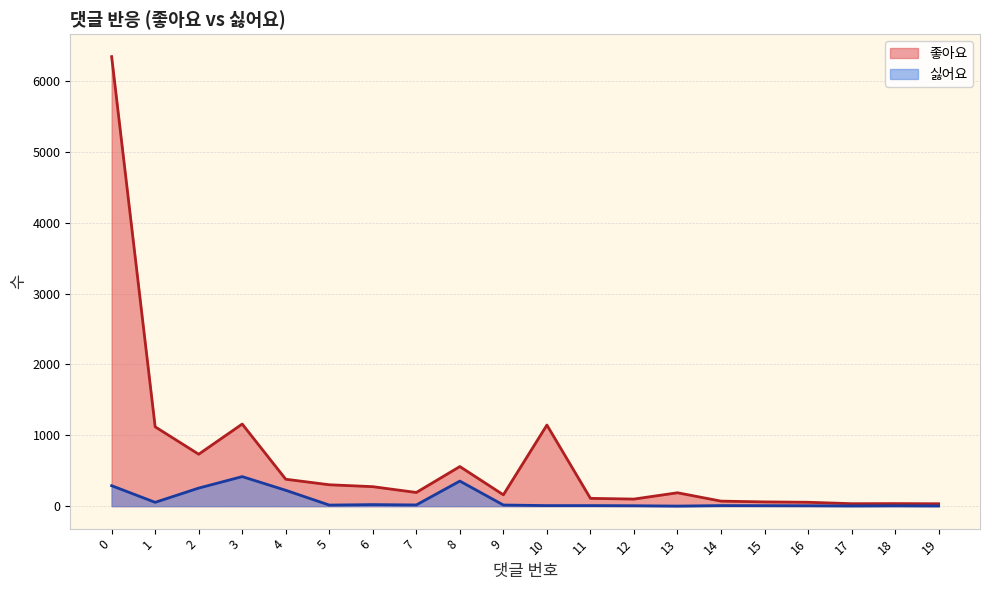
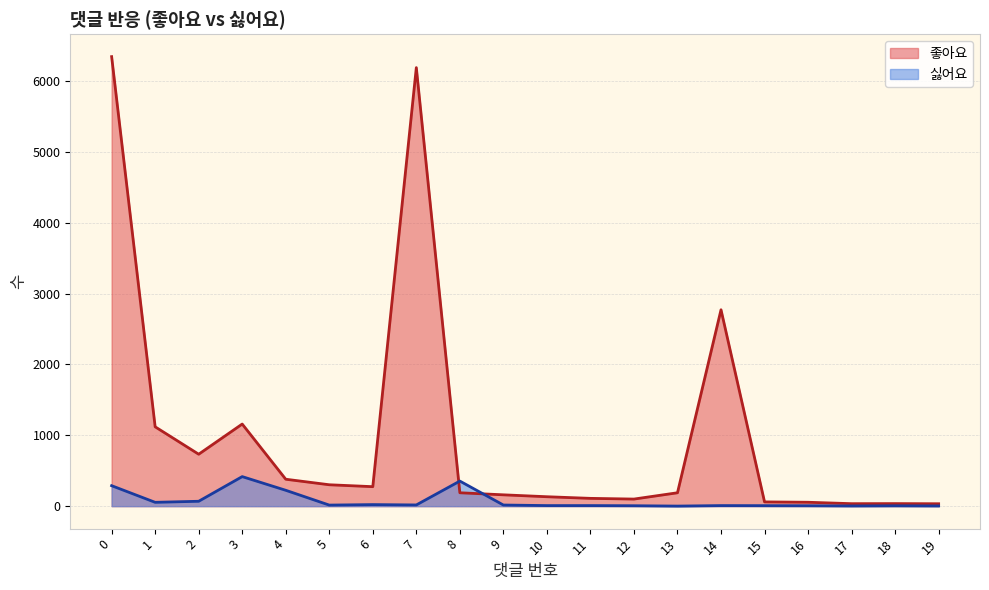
  {
    "좋아요": {
      "0": 6300,
      "1": 1100,
      "2": 700,
      "3": 1200,
      "4": 400,
      "5": 300,
      "6": 300,
-     "7": 200,
-     "8": 600,
+     "7": 6200,
+     "8": 200,
      "9": 200,
-     "10": 1100,
+     "10": 100,
      "11": 100,
      "12": 100,
      "13": 200,
-     "14": 100,
+     "14": 2800,
      "15": 100,
      "16": 100
    },
    "싫어요": {
      "0": 300,
      "1": 100,
-     "2": 300,
+     "2": 100,
      "3": 400,
      "4": 200,
      "5": 0,
      "6": 0,
      "7": 0,
      "8": 400,
      "9": 0,
      "10": 0,
      "11": 0,
      "12": 0,
      "13": 0,
      "14": 0,
      "15": 0,
      "16": 0
    }
  }
